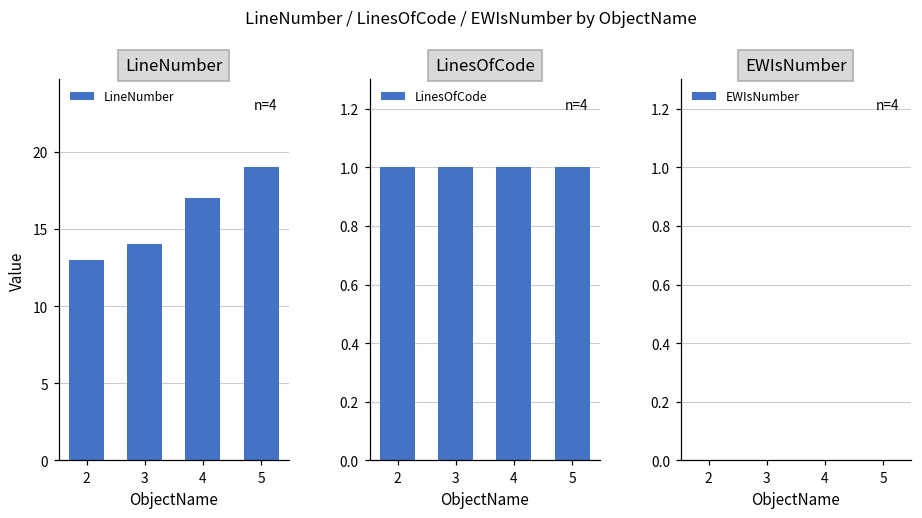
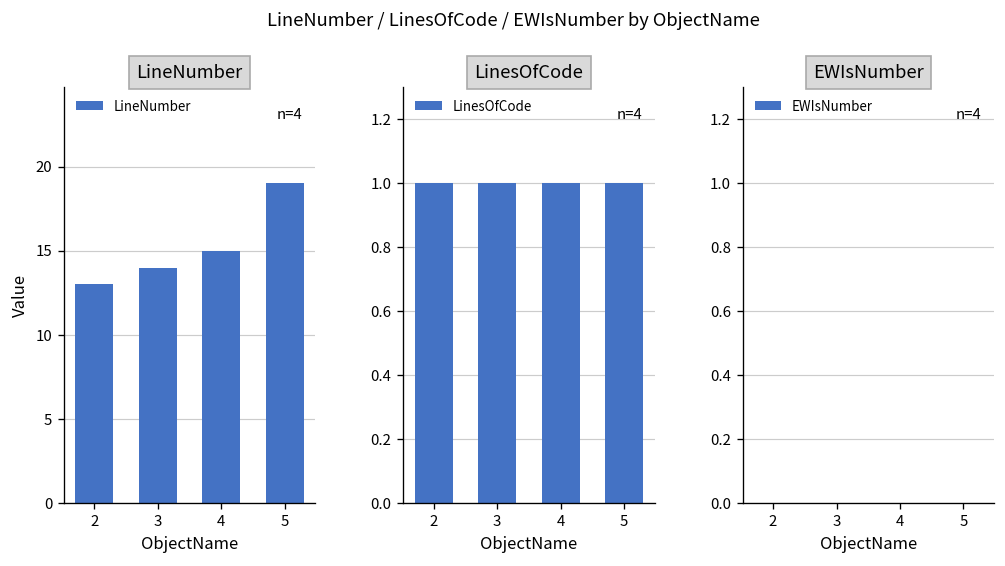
  {
    "LineNumber": {
      "2": 13,
      "3": 14,
-     "4": 17,
+     "4": 15,
      "5": 19
    },
    "LinesOfCode": {
      "2": 1.00,
      "3": 1.00,
      "4": 1.00,
      "5": 1.00
    },
    "EWIsNumber": {
      "2": 0.00,
      "3": 0.00,
      "4": 0.00,
      "5": 0.00
    }
  }
